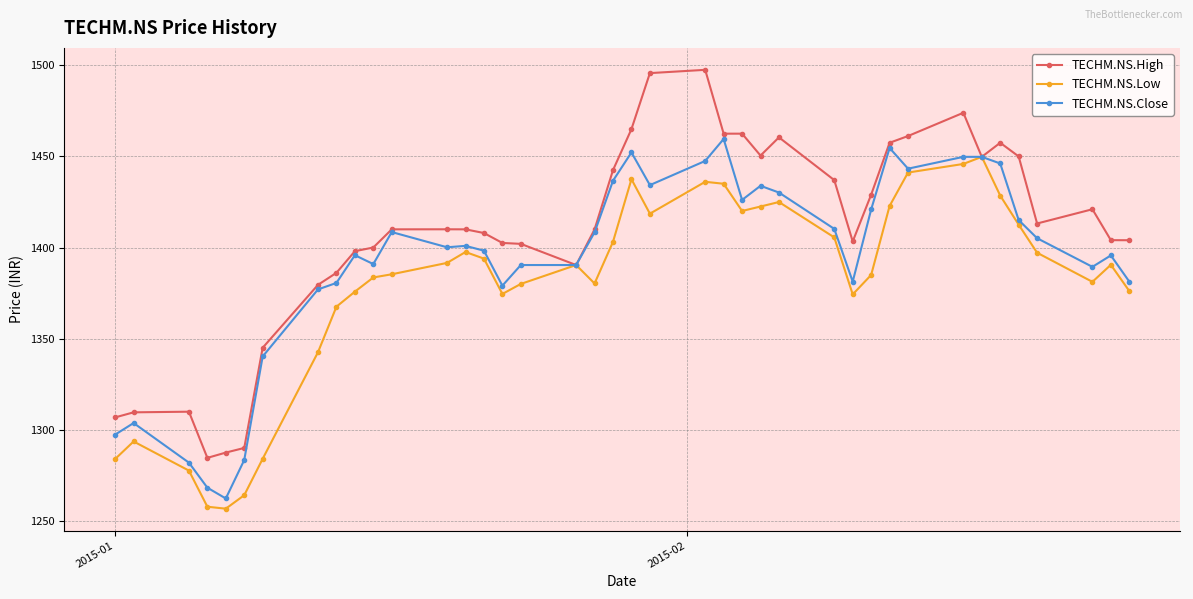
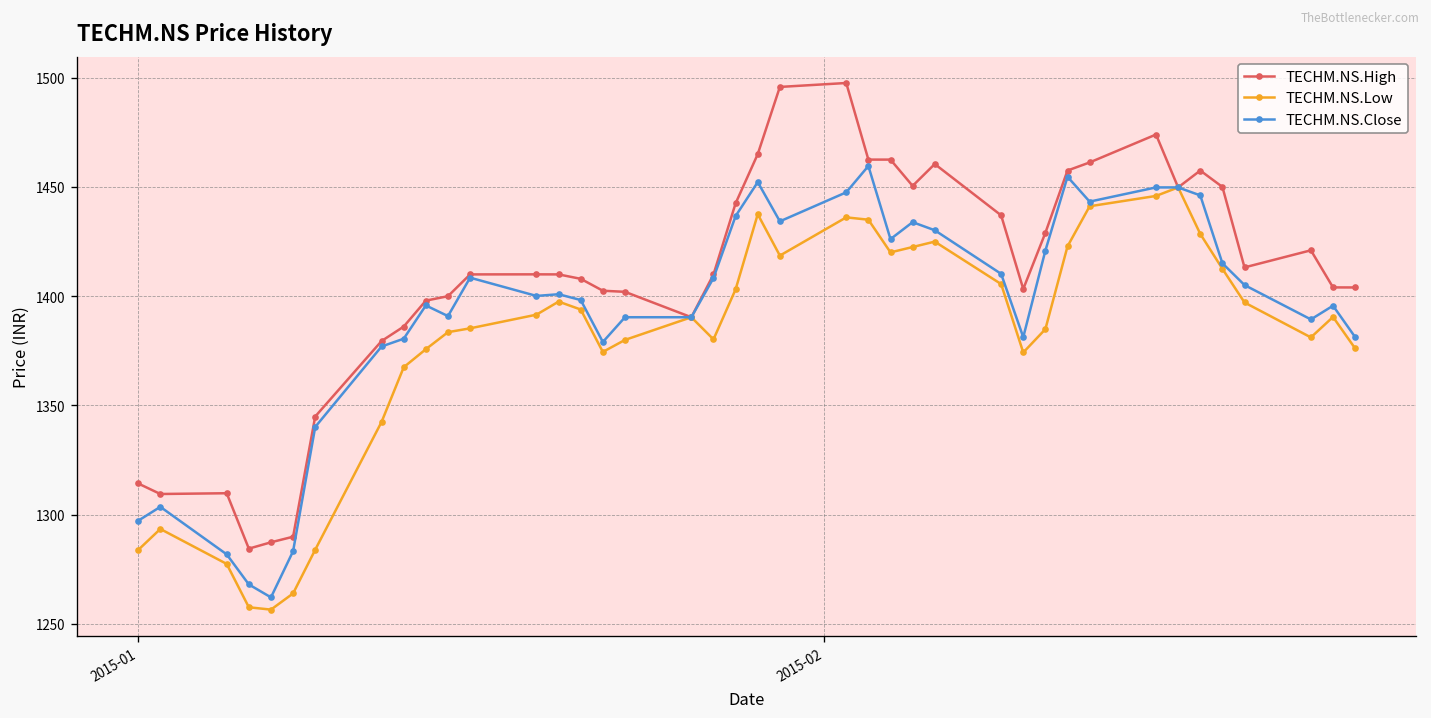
  {
    "TECHM.NS.High": {
-     "2015-01": 1307
+     "2015-01": 1314
    },
    "TECHM.NS.Low": {
      "2015-01": 1284
    },
    "TECHM.NS.Close": {
      "2015-01": 1297
    }
  }
